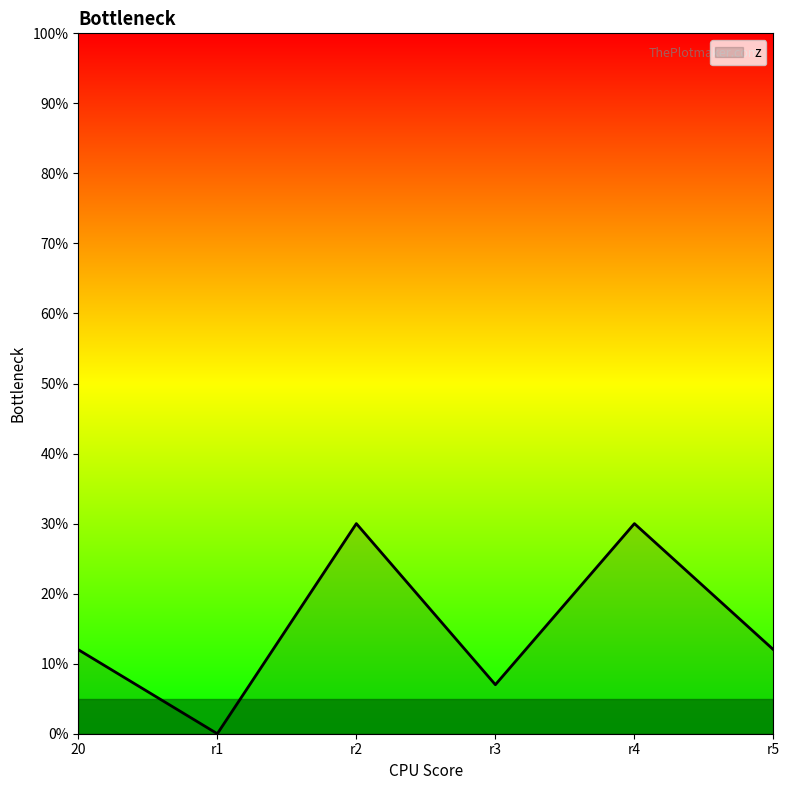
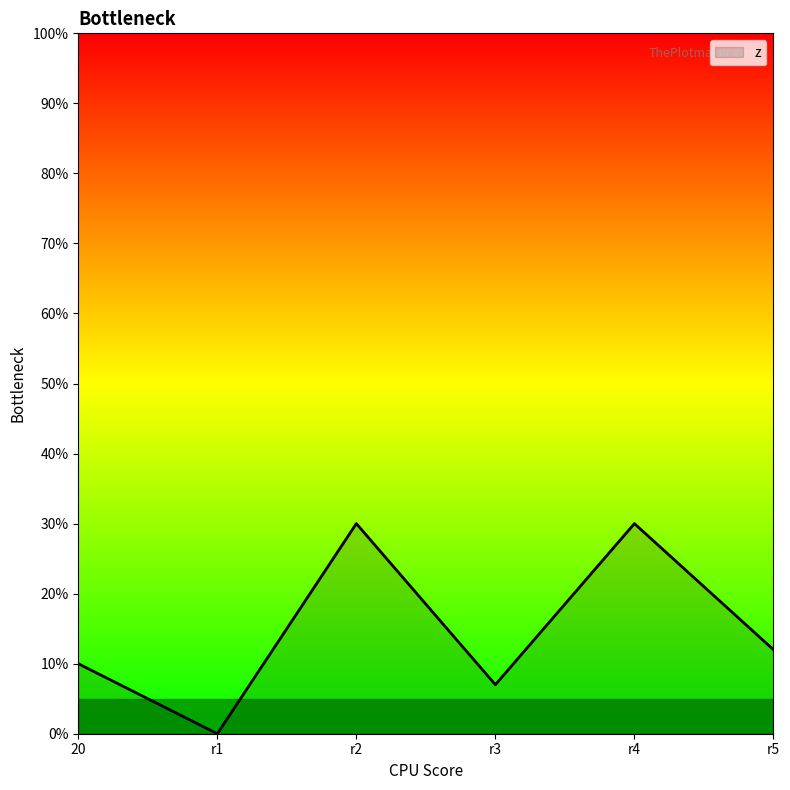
  {
-   "20": "12%",
+   "20": "10%",
    "r2": "30%",
    "r3": "7%",
    "r4": "30%",
    "r5": "12%"
  }
